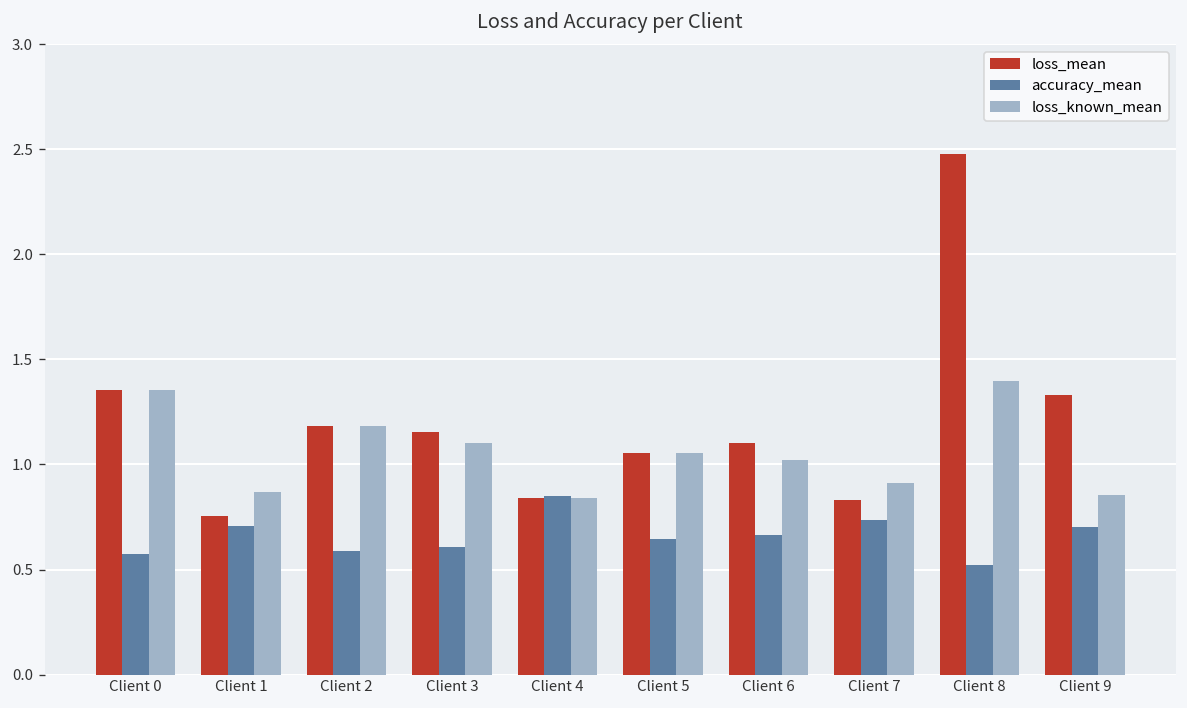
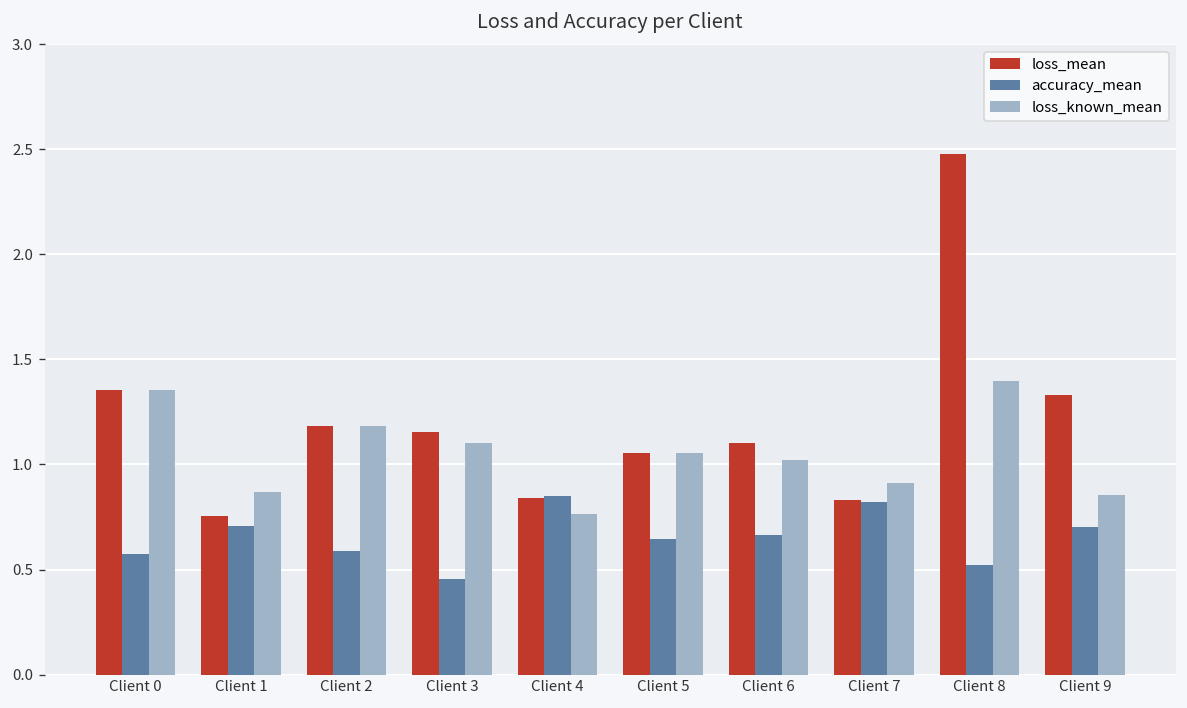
  {
    "loss_mean": {
      "Client 0": 1.35,
      "Client 1": 0.75,
      "Client 2": 1.19,
      "Client 3": 1.15,
      "Client 4": 0.84,
      "Client 5": 1.05,
      "Client 6": 1.10,
      "Client 7": 0.83,
      "Client 8": 2.48,
      "Client 9": 1.33
    },
    "accuracy_mean": {
      "Client 0": 0.57,
      "Client 1": 0.71,
      "Client 2": 0.59,
-     "Client 3": 0.61,
+     "Client 3": 0.45,
      "Client 4": 0.85,
      "Client 5": 0.64,
      "Client 6": 0.66,
-     "Client 7": 0.73,
+     "Client 7": 0.82,
      "Client 8": 0.52,
      "Client 9": 0.70
    },
    "loss_known_mean": {
      "Client 0": 1.35,
      "Client 1": 0.87,
      "Client 2": 1.19,
      "Client 3": 1.10,
-     "Client 4": 0.84,
+     "Client 4": 0.76,
      "Client 5": 1.05,
      "Client 6": 1.02,
      "Client 7": 0.91,
      "Client 8": 1.40,
      "Client 9": 0.86
    }
  }
